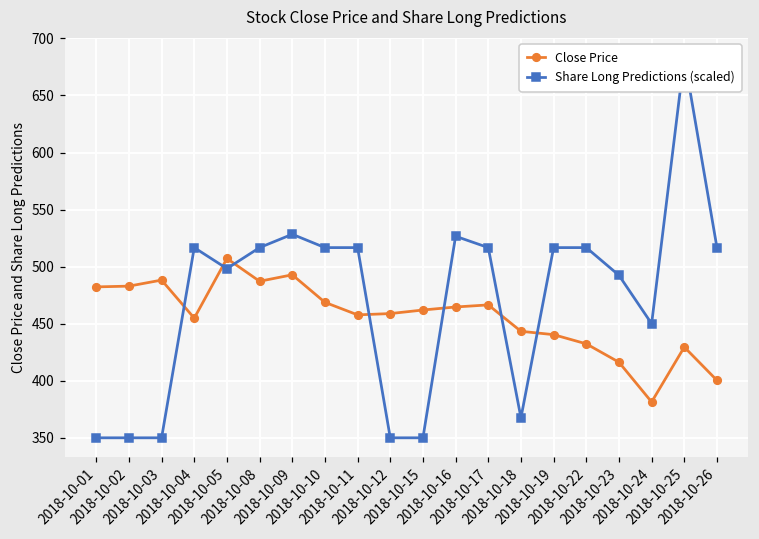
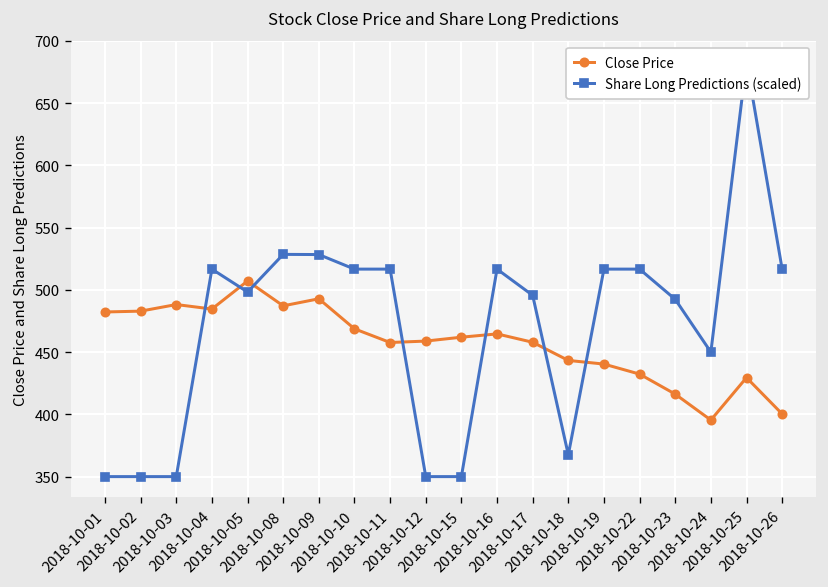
  {
    "Close Price": {
      "2018-10-01": 482,
      "2018-10-02": 483,
      "2018-10-03": 488,
-     "2018-10-04": 455,
+     "2018-10-04": 485,
      "2018-10-05": 507,
      "2018-10-08": 487,
      "2018-10-09": 493,
      "2018-10-10": 469,
      "2018-10-11": 458,
      "2018-10-12": 459,
      "2018-10-15": 462,
      "2018-10-16": 465,
-     "2018-10-17": 466,
+     "2018-10-17": 458,
      "2018-10-18": 443,
      "2018-10-19": 440,
      "2018-10-22": 432,
      "2018-10-23": 416,
-     "2018-10-24": 381,
+     "2018-10-24": 395,
      "2018-10-25": 430,
      "2018-10-26": 400
    },
    "Share Long Predictions (scaled)": {
      "2018-10-01": 350,
      "2018-10-02": 350,
      "2018-10-03": 350,
      "2018-10-04": 517,
      "2018-10-05": 498,
-     "2018-10-08": 517,
+     "2018-10-08": 528,
      "2018-10-09": 528,
      "2018-10-10": 517,
      "2018-10-11": 517,
      "2018-10-12": 350,
      "2018-10-15": 350,
-     "2018-10-16": 527,
-     "2018-10-17": 517,
+     "2018-10-16": 517,
+     "2018-10-17": 496,
      "2018-10-18": 368,
      "2018-10-19": 517,
      "2018-10-22": 517,
      "2018-10-23": 492,
      "2018-10-24": 450,
      "2018-10-26": 517
    }
  }
